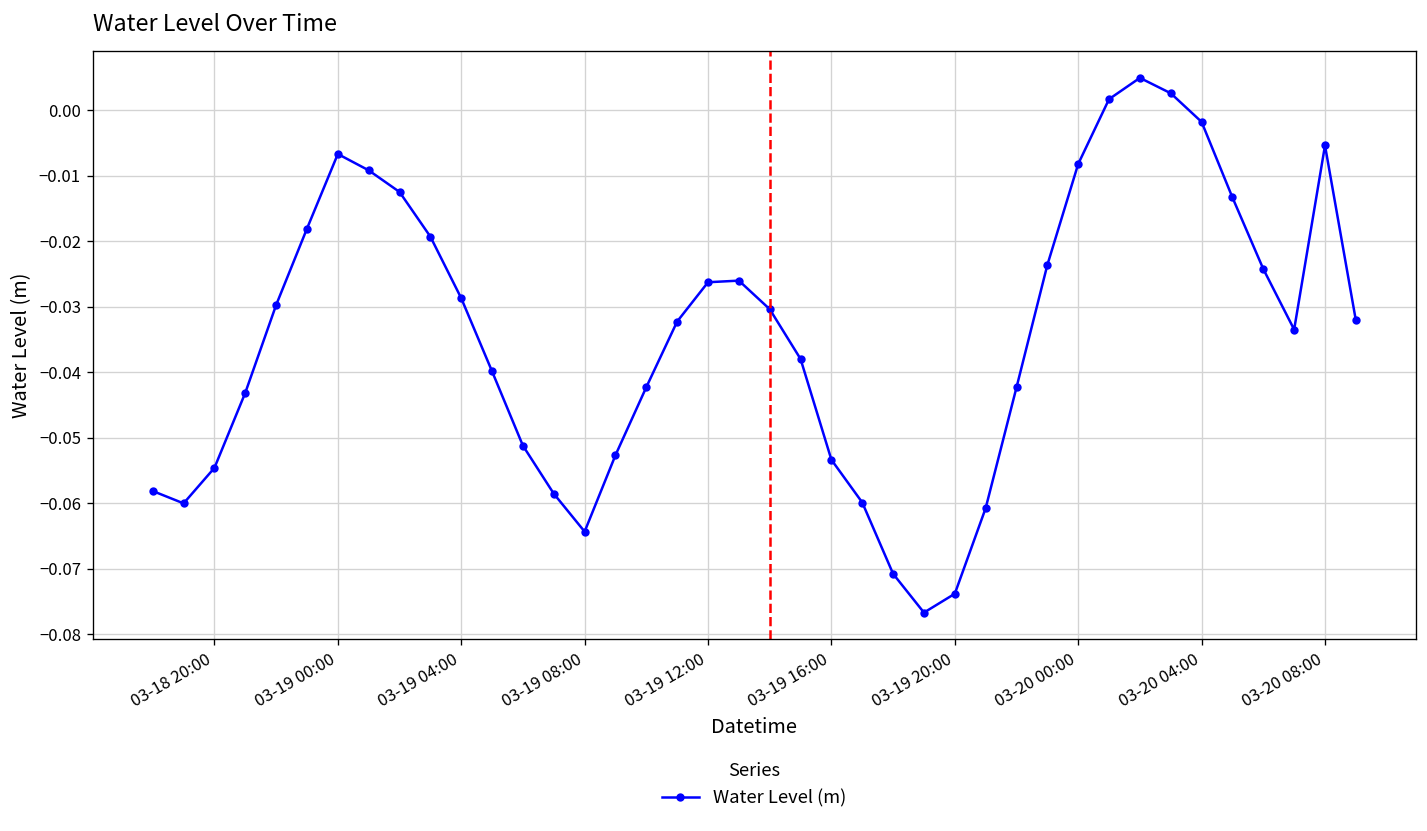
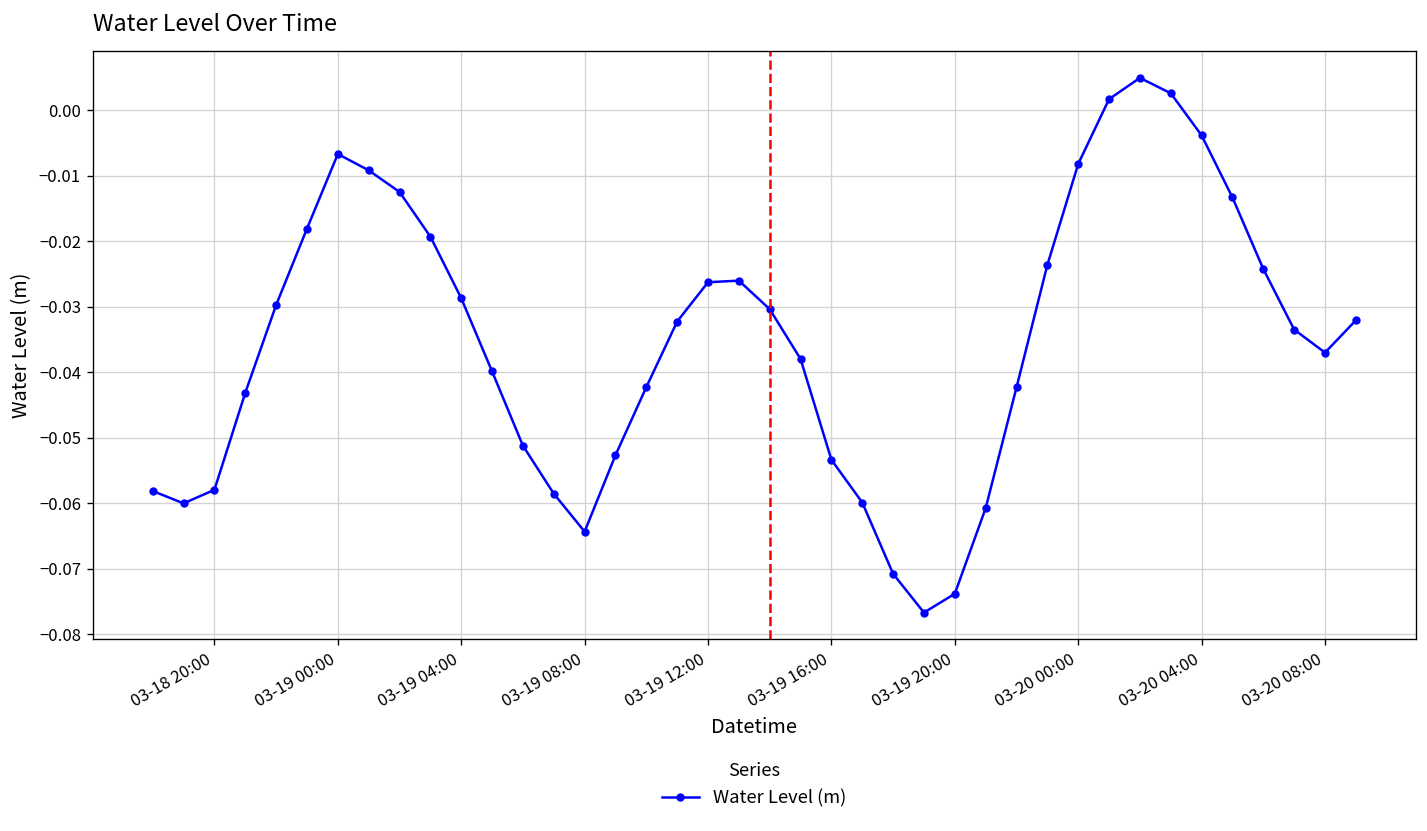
  {
-   "03-18 20:00": -0.055,
+   "03-18 20:00": -0.058,
    "03-19 00:00": -0.007,
    "03-19 04:00": -0.029,
    "03-19 08:00": -0.064,
    "03-19 12:00": -0.026,
    "03-19 16:00": -0.053,
    "03-19 20:00": -0.074,
    "03-20 00:00": -0.008,
-   "03-20 04:00": -0.002,
-   "03-20 08:00": -0.005
+   "03-20 04:00": -0.004,
+   "03-20 08:00": -0.037
  }
